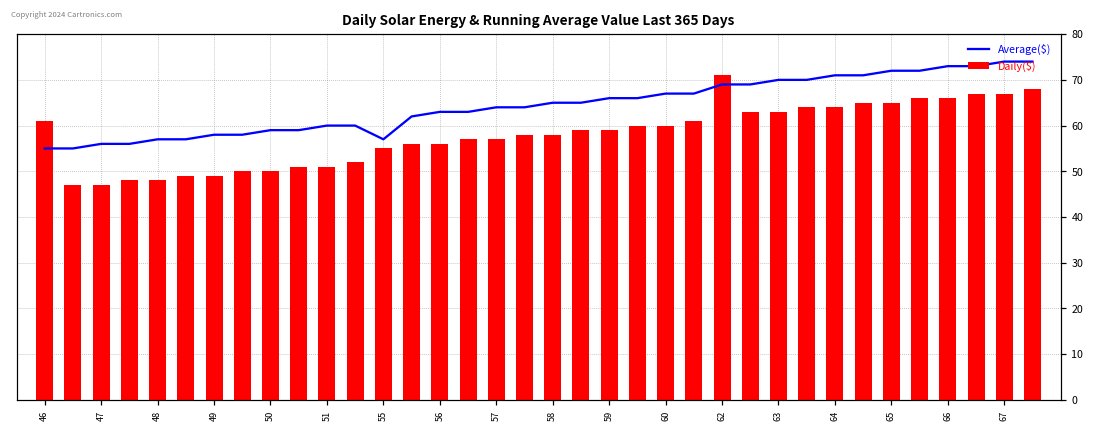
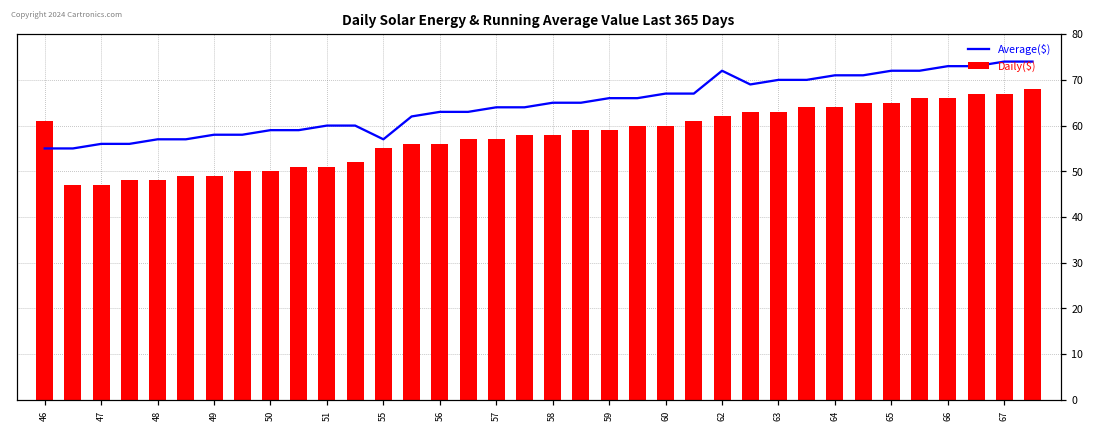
  {
    "Average($)": {
      "46": 55,
      "55": 57,
-     "62": 69
+     "62": 72
    },
    "Daily($)": {
      "46": 61,
      "55": 55,
-     "62": 71
+     "62": 62
    }
  }
